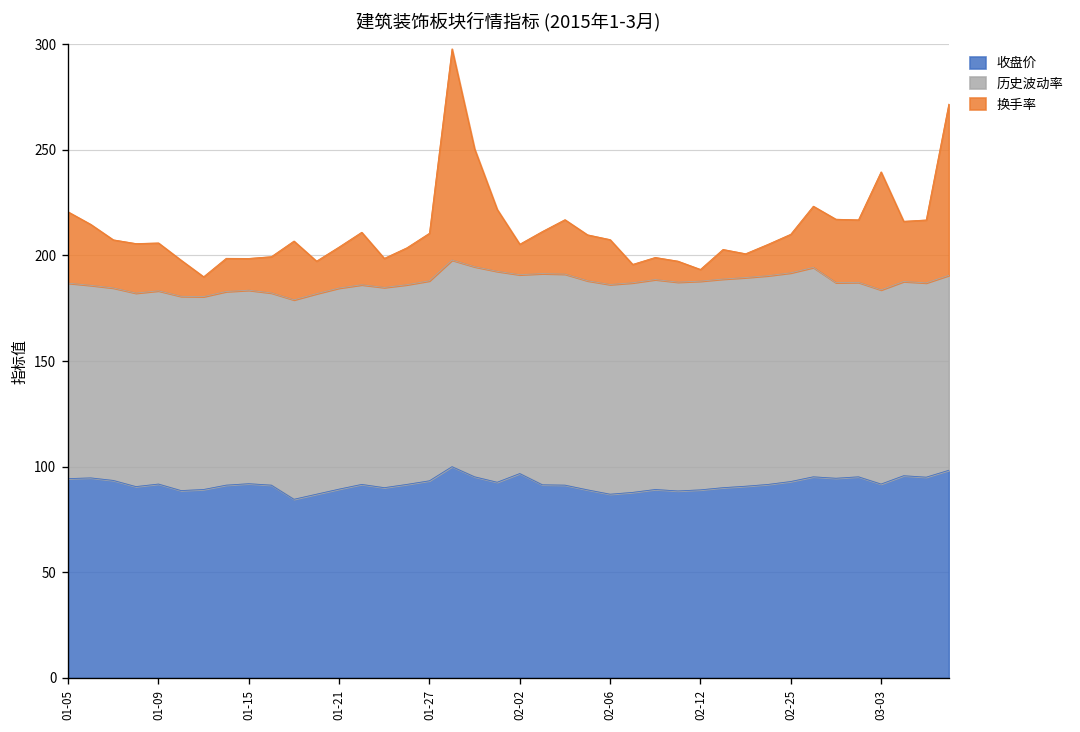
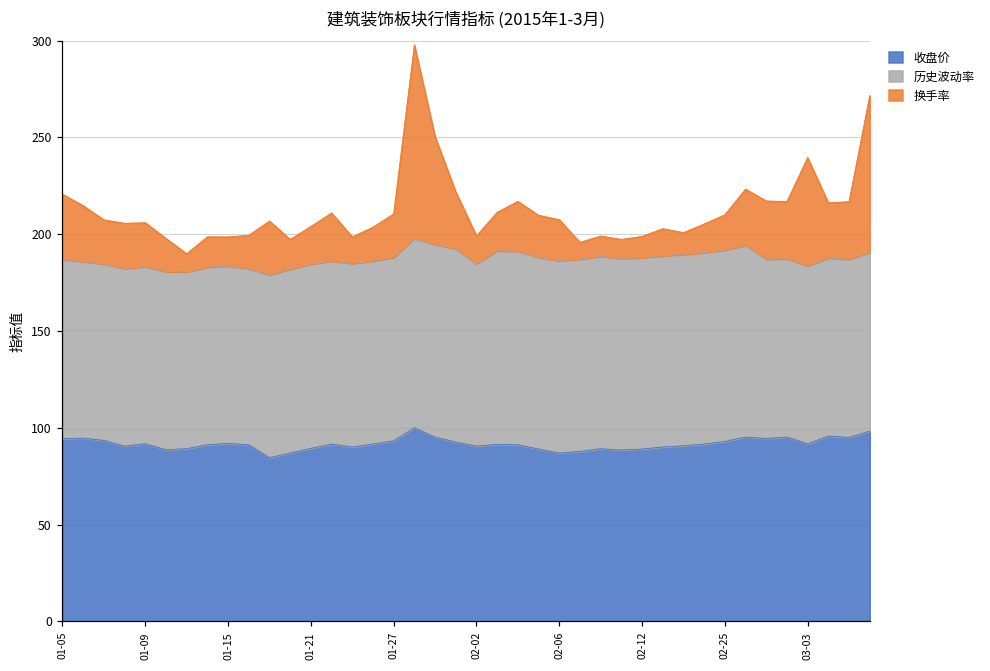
  {
    "收盘价": {
      "01-05": 94,
      "01-09": 92,
      "01-15": 92,
      "01-21": 89,
      "01-27": 93,
-     "02-02": 97,
+     "02-02": 91,
      "02-06": 87,
      "02-12": 89,
      "02-25": 93,
      "03-03": 92
    },
    "历史波动率": {
      "01-05": 93,
      "01-09": 92,
      "01-15": 92,
      "01-21": 95,
      "01-27": 95,
      "02-02": 94,
      "02-06": 99,
      "02-12": 99,
      "02-25": 99,
      "03-03": 92
    },
    "换手率": {
      "01-05": 34,
      "01-09": 23,
      "01-15": 15,
      "01-21": 19,
      "01-27": 23,
      "02-02": 14,
      "02-06": 21,
-     "02-12": 6,
+     "02-12": 11,
      "02-25": 18,
      "03-03": 56
    }
  }
